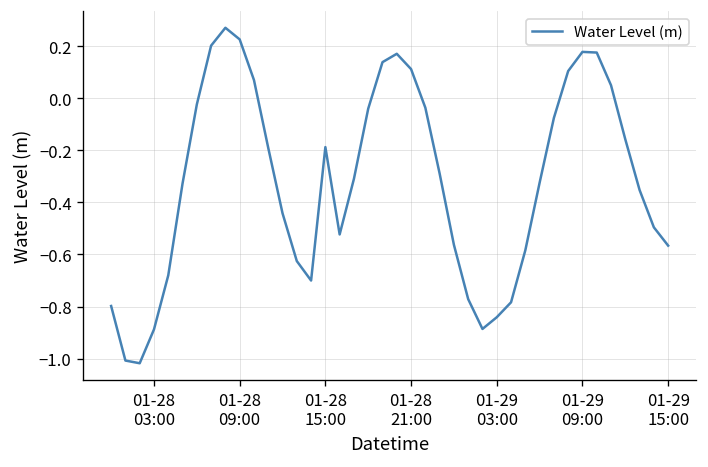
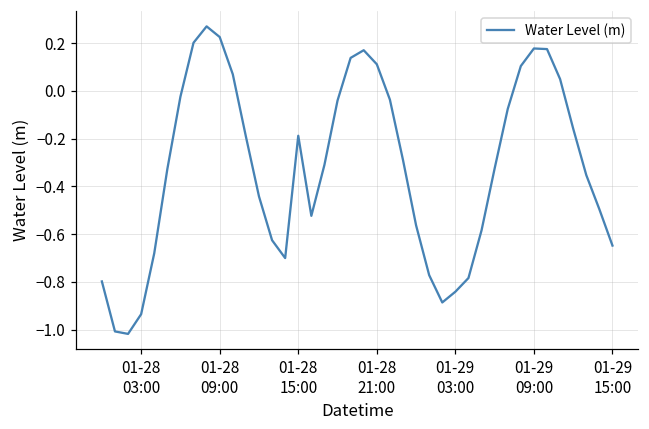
  {
-   "01-28 03:00": -0.89,
+   "01-28 03:00": -0.94,
    "01-28 09:00": 0.23,
    "01-28 15:00": -0.19,
    "01-28 21:00": 0.11,
    "01-29 03:00": -0.84,
    "01-29 09:00": 0.18,
-   "01-29 15:00": -0.57
+   "01-29 15:00": -0.65
  }
